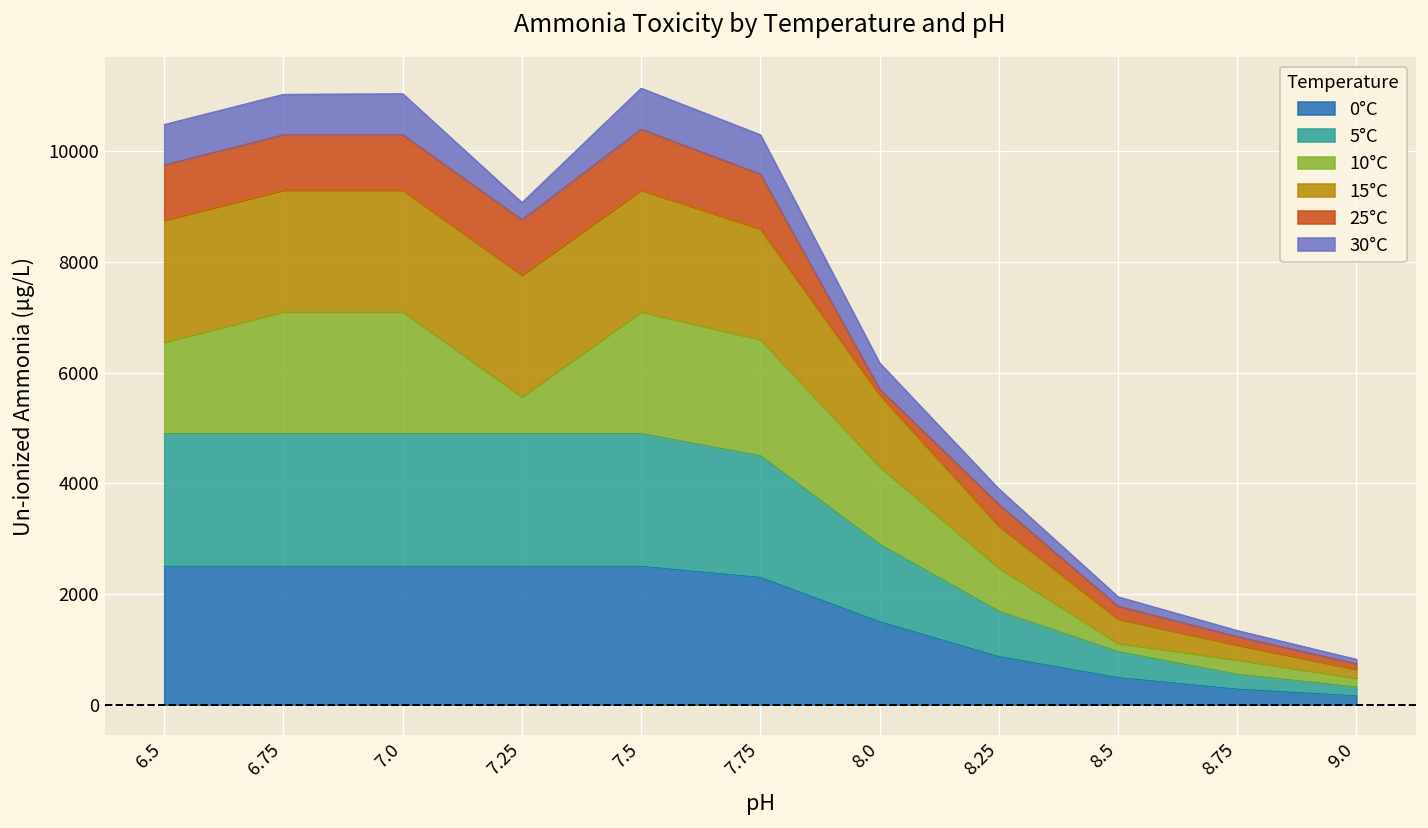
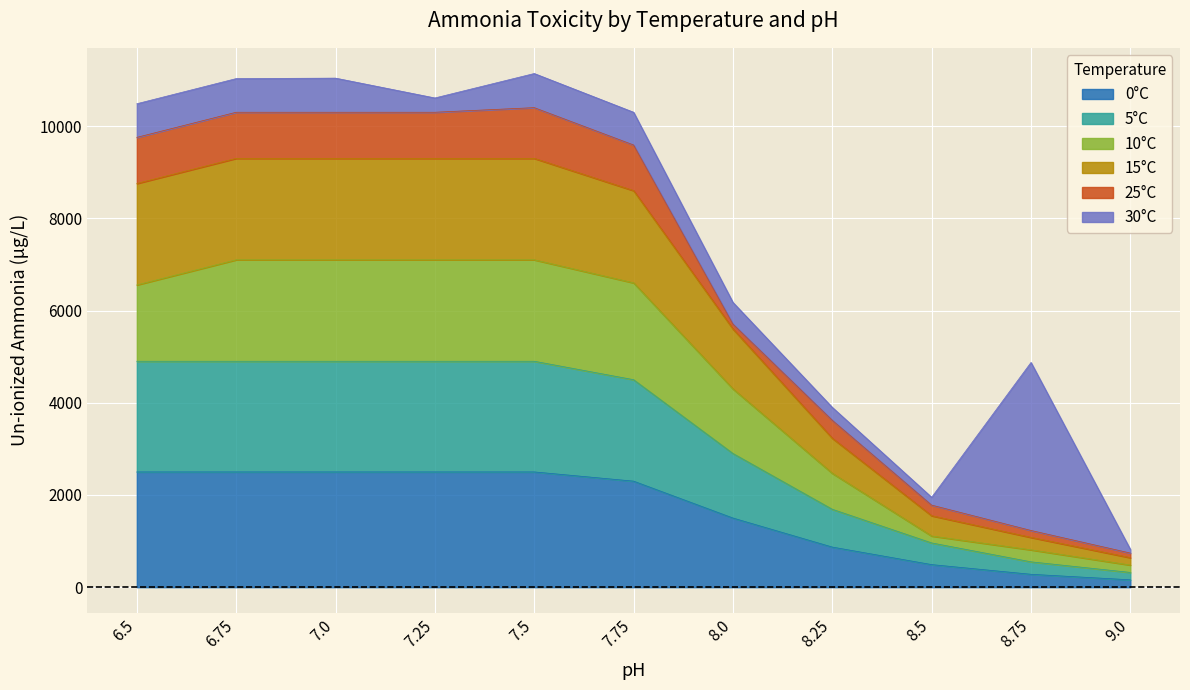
  {
    "10°C": {
      "6.5": 1700,
      "6.75": 2200,
      "7.0": 2200,
-     "7.25": 700,
+     "7.25": 2200,
      "7.5": 2200,
      "7.75": 2100,
      "8.0": 1400,
      "8.25": 800,
      "8.5": 200,
      "8.75": 300,
      "9.0": 200
    },
    "15°C": {
      "6.5": 2200,
      "6.75": 2200,
      "7.0": 2200,
      "7.25": 2200,
      "7.5": 2200,
      "7.75": 2000,
      "8.0": 1300,
      "8.25": 800,
      "8.5": 400,
      "8.75": 300,
      "9.0": 200
    },
    "25°C": {
      "6.5": 1000,
      "6.75": 1000,
      "7.0": 1000,
      "7.25": 1000,
      "7.5": 1100,
      "7.75": 1000,
      "8.0": 100,
      "8.25": 400,
      "8.5": 200,
      "8.75": 200,
      "9.0": 100
    },
    "30°C": {
      "6.5": 700,
      "6.75": 700,
      "7.0": 700,
      "7.25": 300,
      "7.5": 700,
      "7.75": 700,
      "8.0": 500,
      "8.25": 300,
      "8.5": 200,
-     "8.75": 100,
+     "8.75": 3600,
      "9.0": 100
    }
  }
